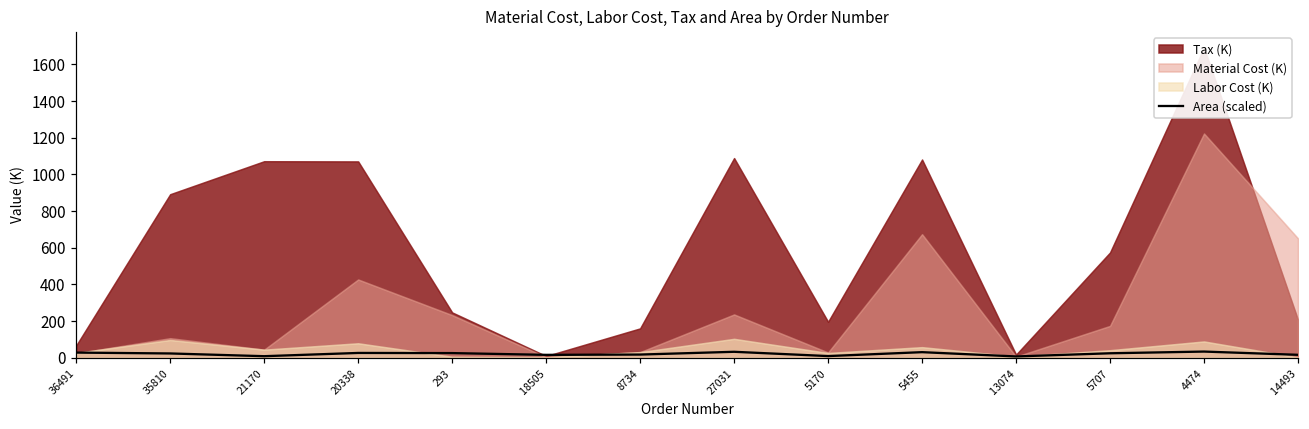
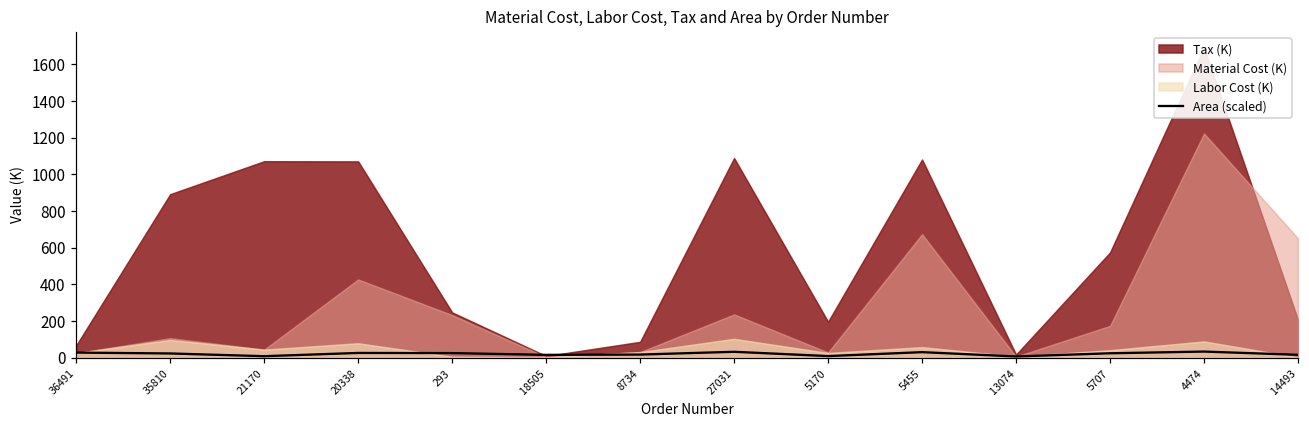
  {
    "Tax (K)": {
      "36491": 70,
      "35810": 890,
      "21170": 1070,
      "20338": 1070,
-     "8734": 160,
+     "8734": 90,
      "27031": 1090,
      "5170": 200,
      "5455": 1080,
      "5707": 570,
      "14493": 210
    },
    "Area (scaled)": {
      "35810": 20,
      "21170": 10,
      "20338": 30,
      "293": 30,
      "27031": 30,
      "5170": 10,
      "5455": 30,
      "5707": 20,
      "4474": 30
    }
  }
